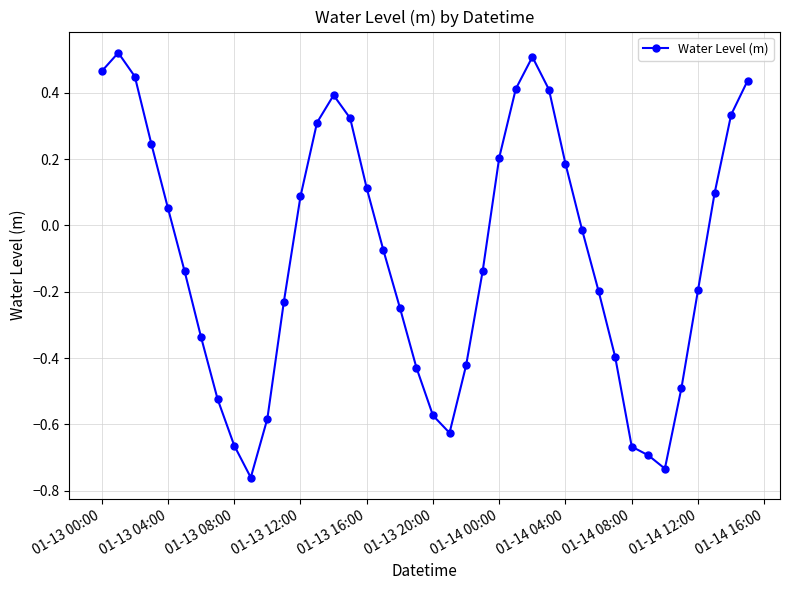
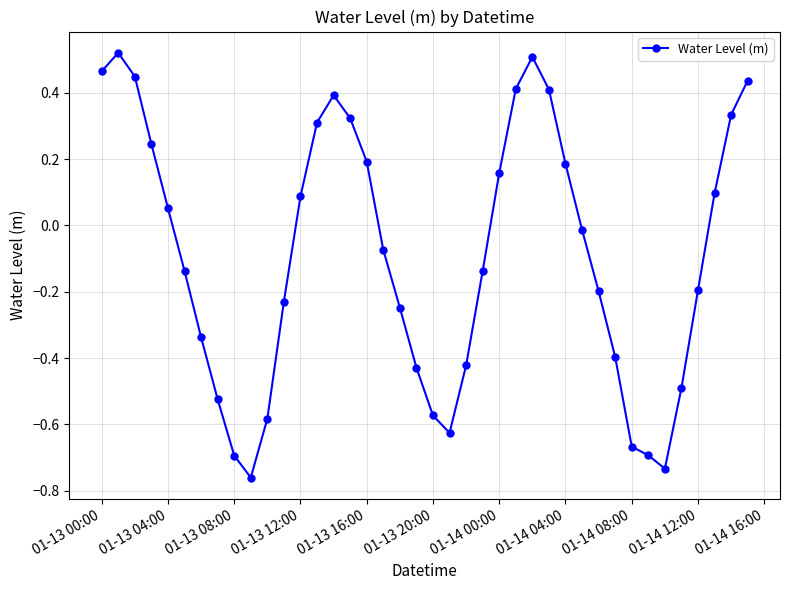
  {
    "01-13 00:00": 0.46,
    "01-13 04:00": 0.05,
-   "01-13 08:00": -0.66,
+   "01-13 08:00": -0.69,
    "01-13 12:00": 0.09,
-   "01-13 16:00": 0.11,
+   "01-13 16:00": 0.19,
    "01-13 20:00": -0.57,
-   "01-14 00:00": 0.20,
+   "01-14 00:00": 0.16,
    "01-14 04:00": 0.19,
    "01-14 08:00": -0.67,
    "01-14 12:00": -0.20
  }
